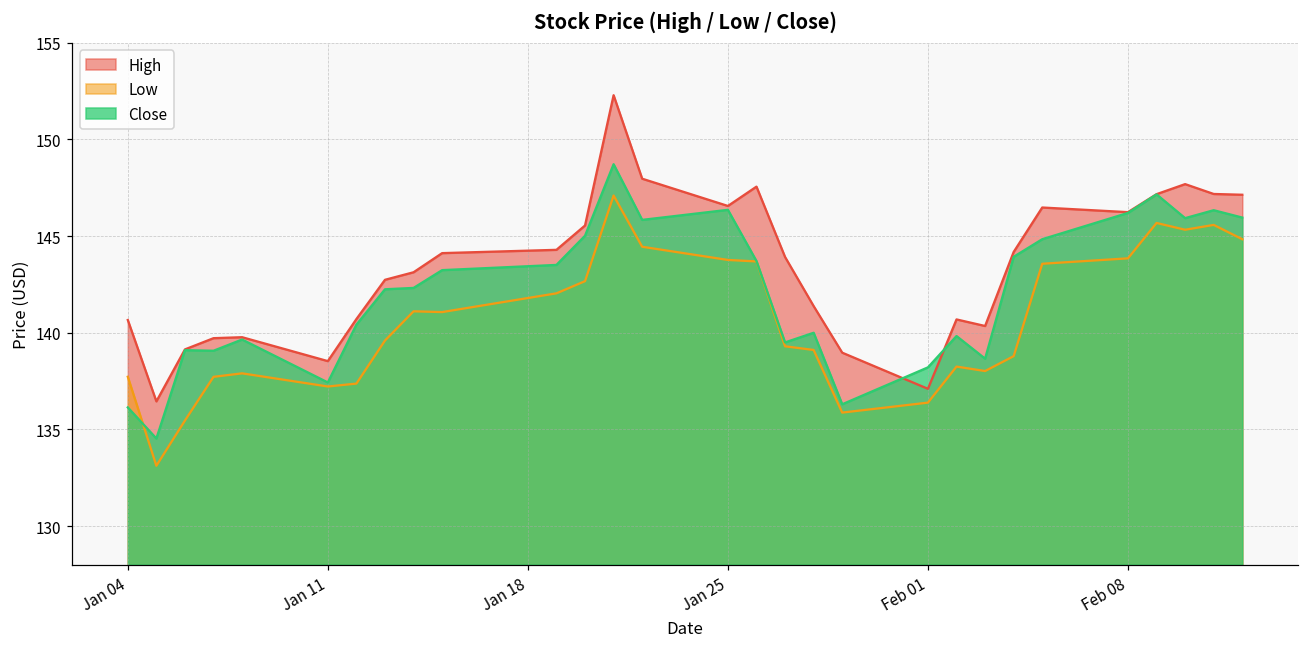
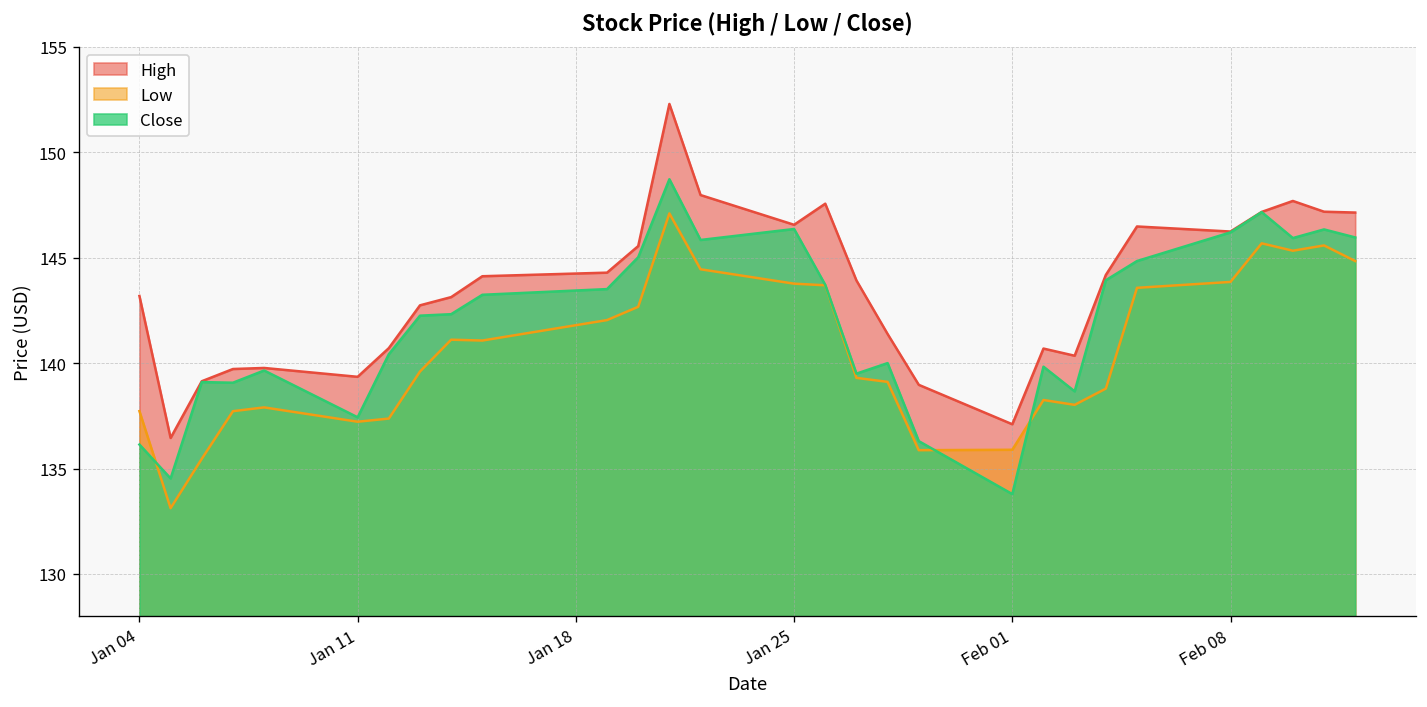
  {
    "High": {
-     "Jan 04": 140.7,
-     "Jan 11": 138.5,
+     "Jan 04": 143.2,
+     "Jan 11": 139.4,
      "Jan 25": 146.6,
      "Feb 01": 137.1
    },
    "Low": {
      "Jan 04": 137.7,
      "Jan 11": 137.2,
      "Jan 25": 143.8,
-     "Feb 01": 136.4,
+     "Feb 01": 135.9,
      "Feb 08": 143.9
    },
    "Close": {
      "Jan 04": 136.1,
      "Jan 11": 137.4,
      "Jan 25": 146.4,
-     "Feb 01": 138.2
+     "Feb 01": 133.8
    }
  }
